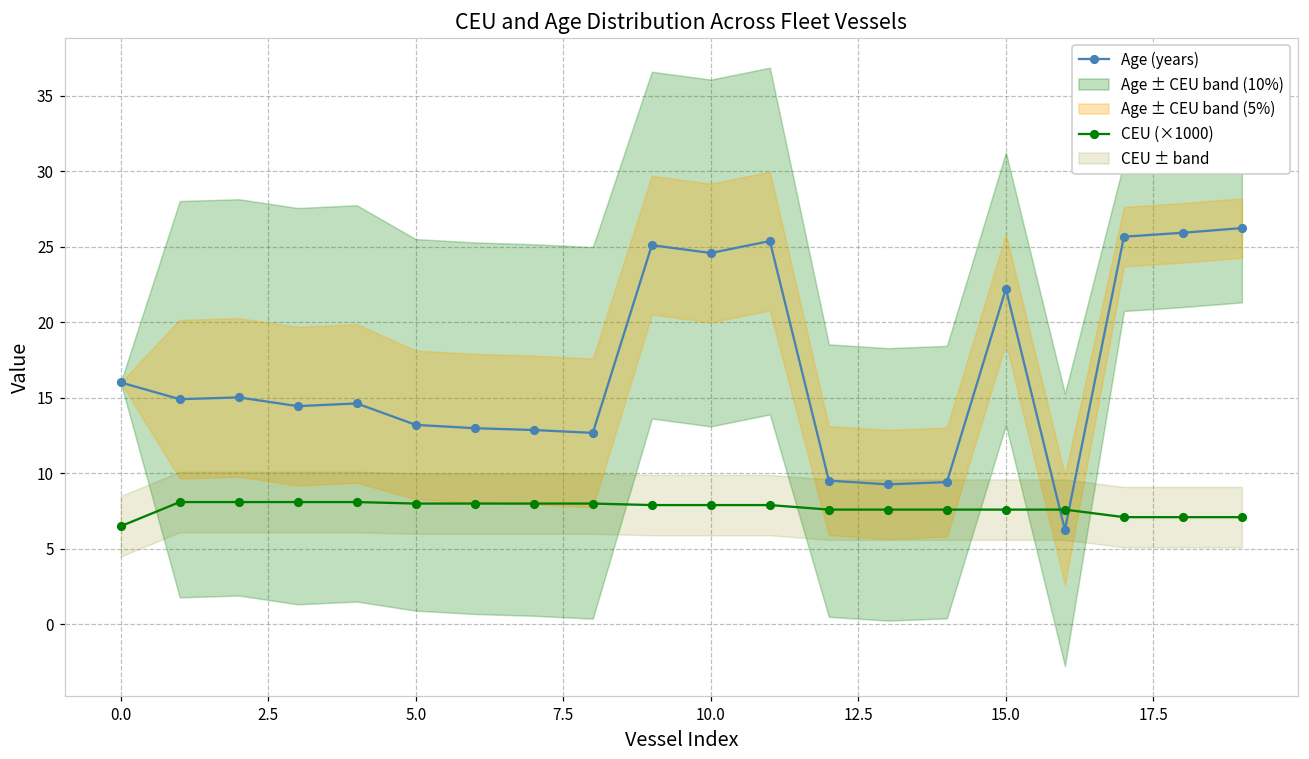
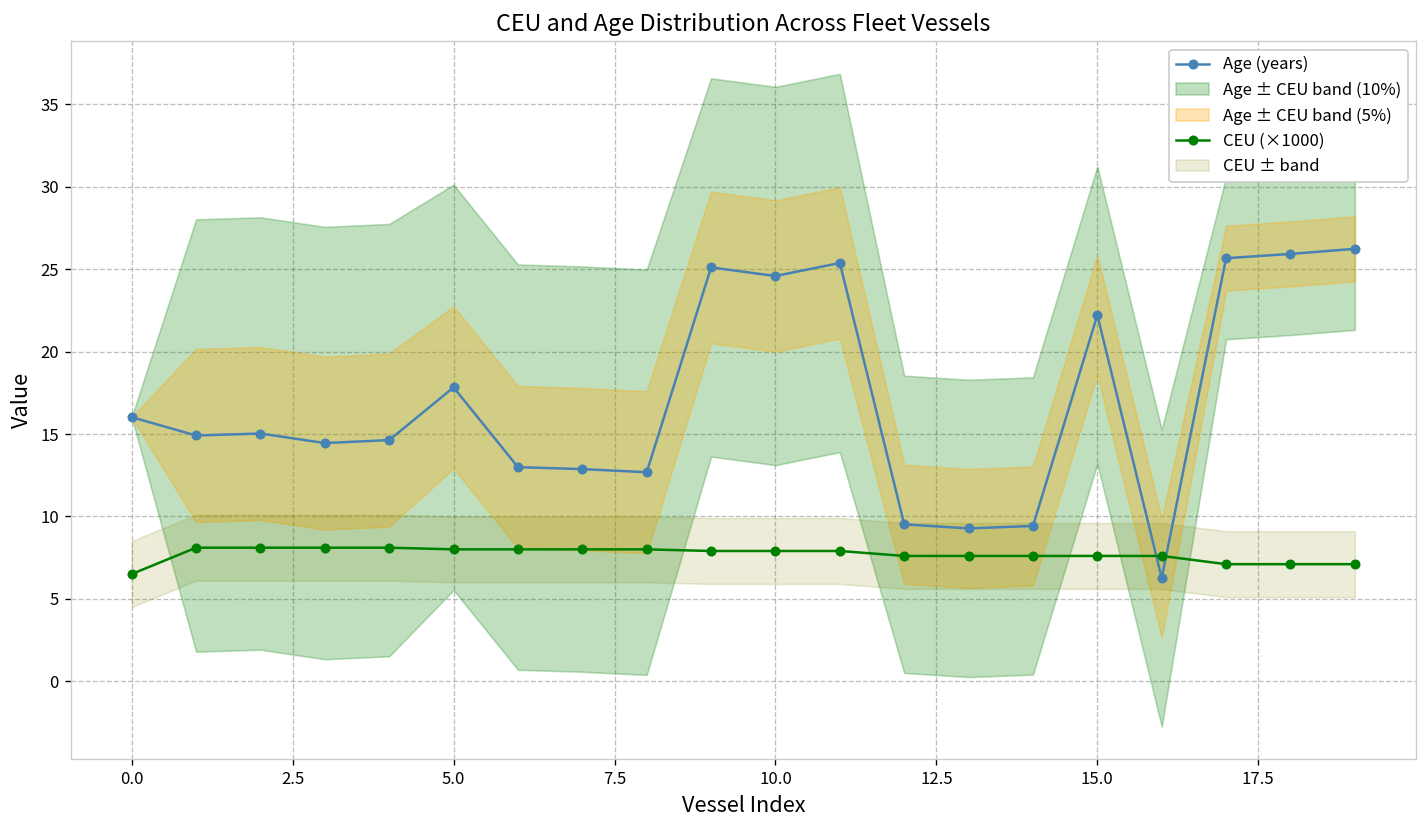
  {
    "Age (years)": {
-     "5.0": 13.2,
+     "5.0": 17.8,
      "10.0": 24.6,
      "15.0": 22.2
    }
  }
